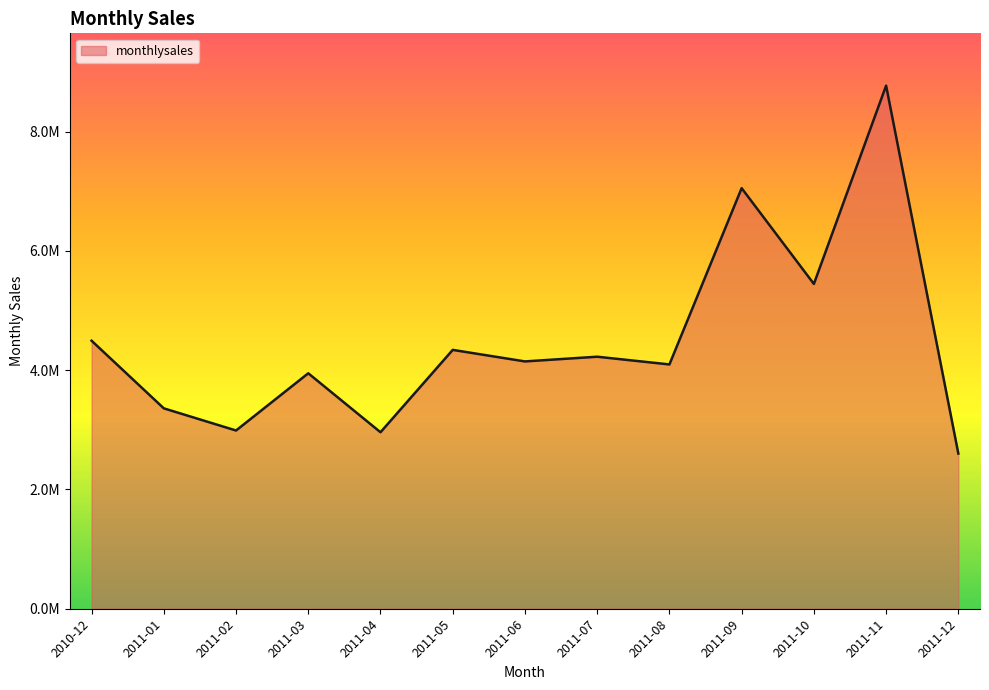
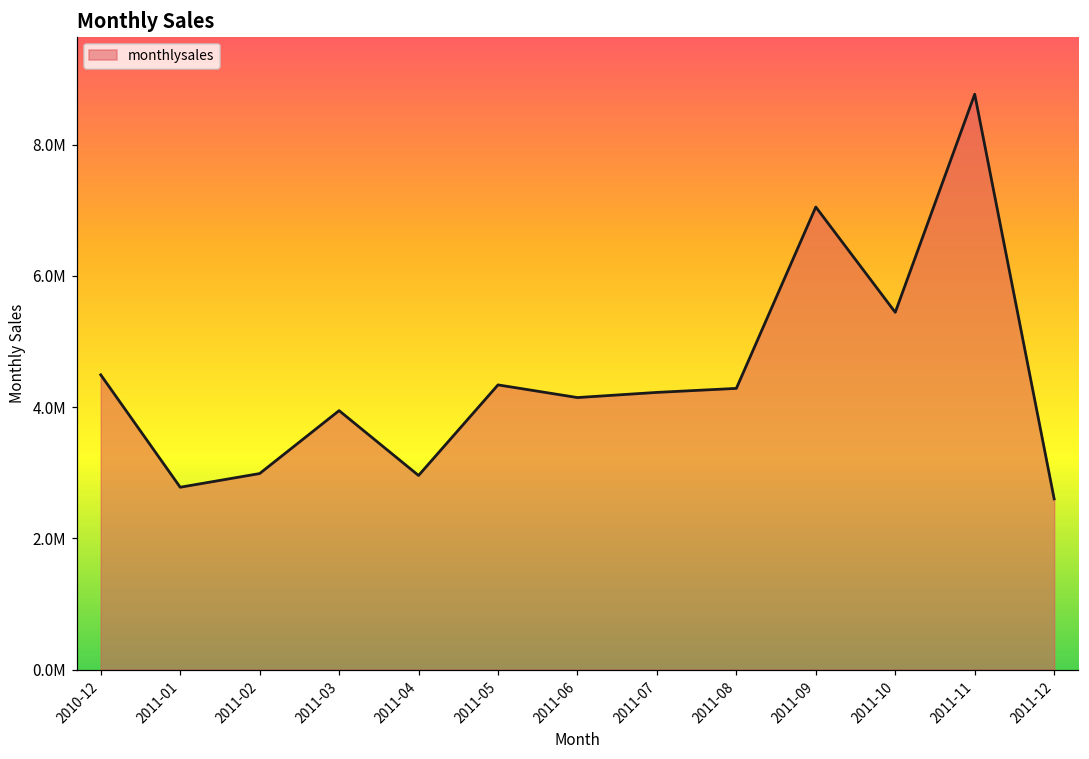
  {
    "2010-12": 4500000,
-   "2011-01": 3400000,
+   "2011-01": 2800000,
    "2011-02": 3000000,
    "2011-03": 3900000,
    "2011-04": 3000000,
    "2011-05": 4300000,
    "2011-06": 4100000,
    "2011-07": 4200000,
-   "2011-08": 4100000,
+   "2011-08": 4300000,
    "2011-09": 7100000,
    "2011-10": 5400000,
    "2011-11": 8800000,
    "2011-12": 2600000
  }
